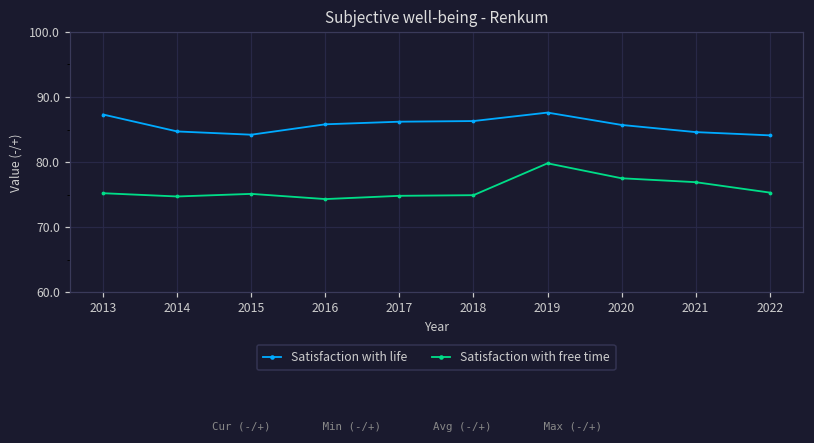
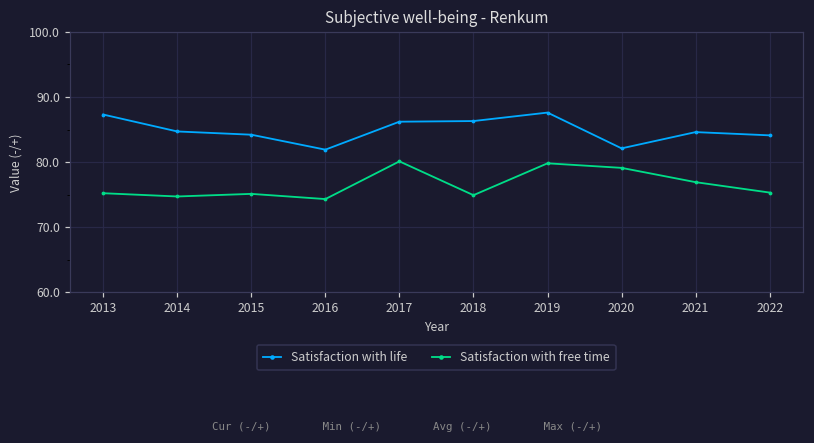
  {
    "Satisfaction with life": {
      "2013": 87,
      "2014": 85,
      "2015": 84,
-     "2016": 86,
+     "2016": 82,
      "2017": 86,
      "2018": 86,
      "2019": 88,
-     "2020": 86,
+     "2020": 82,
      "2021": 85,
      "2022": 84
    },
    "Satisfaction with free time": {
      "2013": 75,
      "2014": 75,
      "2015": 75,
      "2016": 74,
-     "2017": 75,
+     "2017": 80,
      "2018": 75,
      "2019": 80,
-     "2020": 78,
+     "2020": 79,
      "2021": 77,
      "2022": 75
    }
  }
